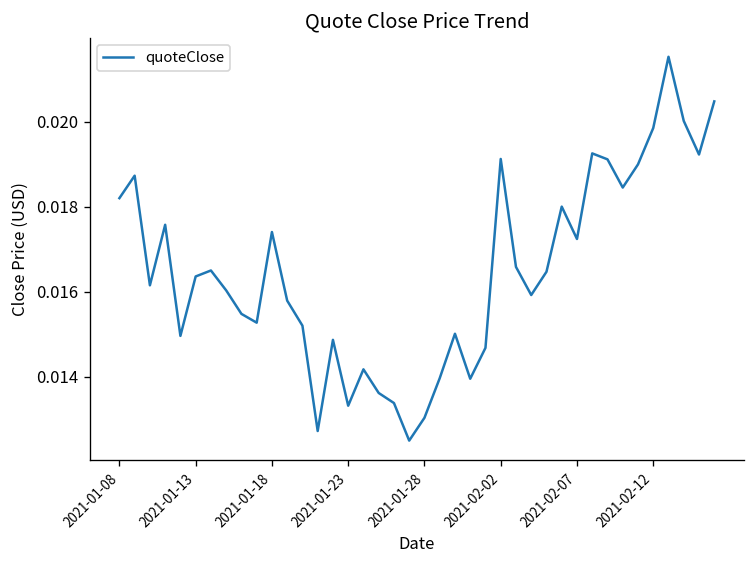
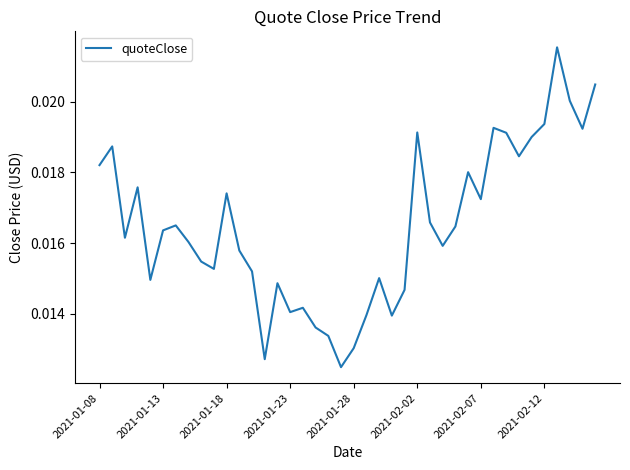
  {
    "2021-01-08": 0.0182,
    "2021-01-13": 0.0164,
    "2021-01-18": 0.0174,
-   "2021-01-23": 0.0133,
+   "2021-01-23": 0.0140,
    "2021-01-28": 0.0130,
    "2021-02-02": 0.0191,
    "2021-02-07": 0.0172,
-   "2021-02-12": 0.0199
+   "2021-02-12": 0.0194
  }
